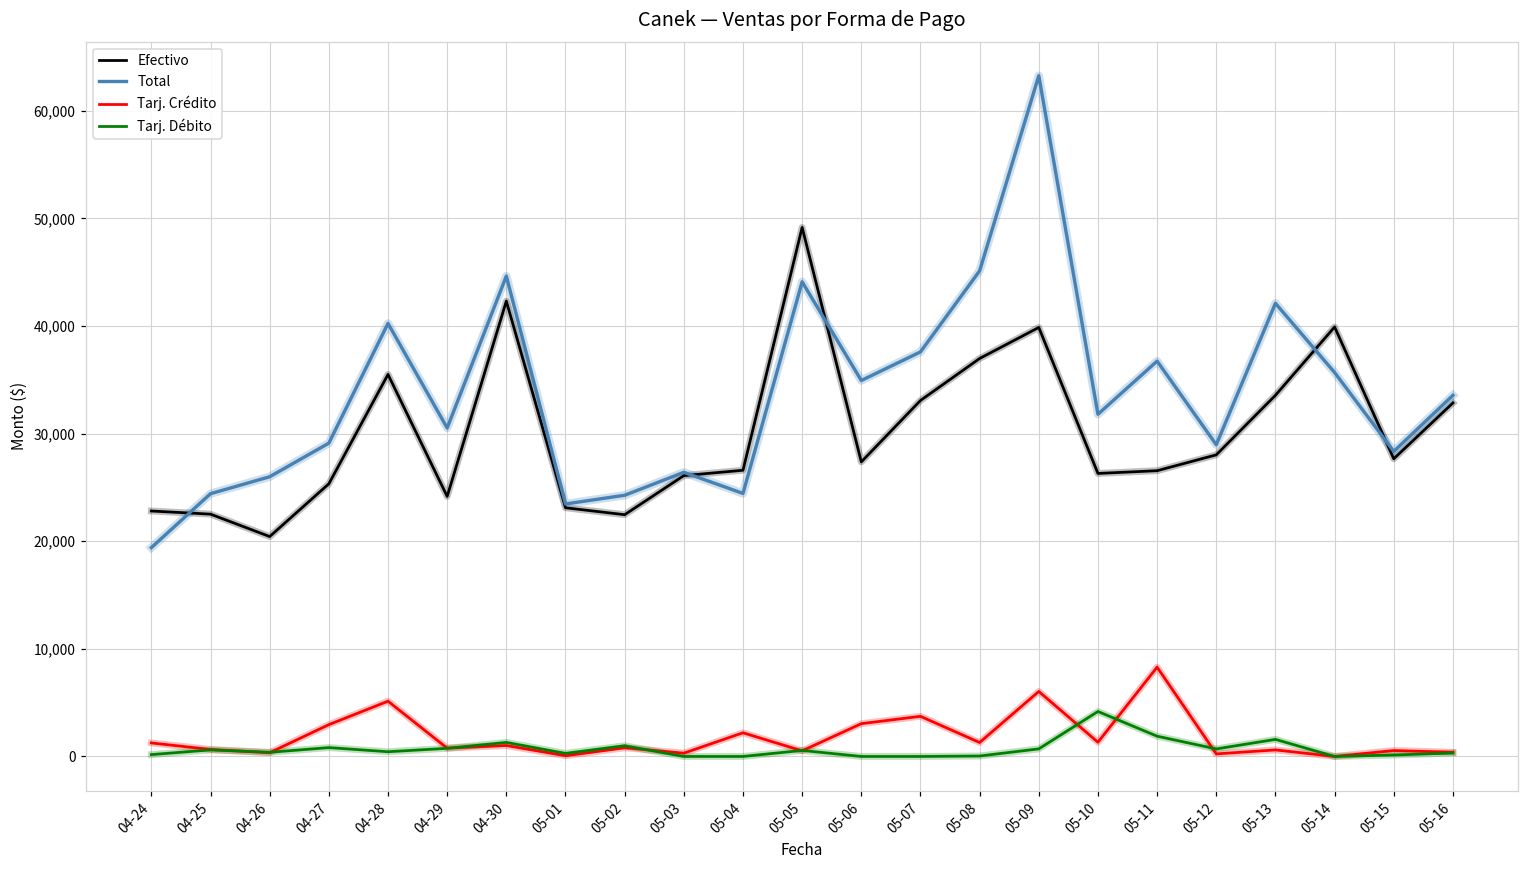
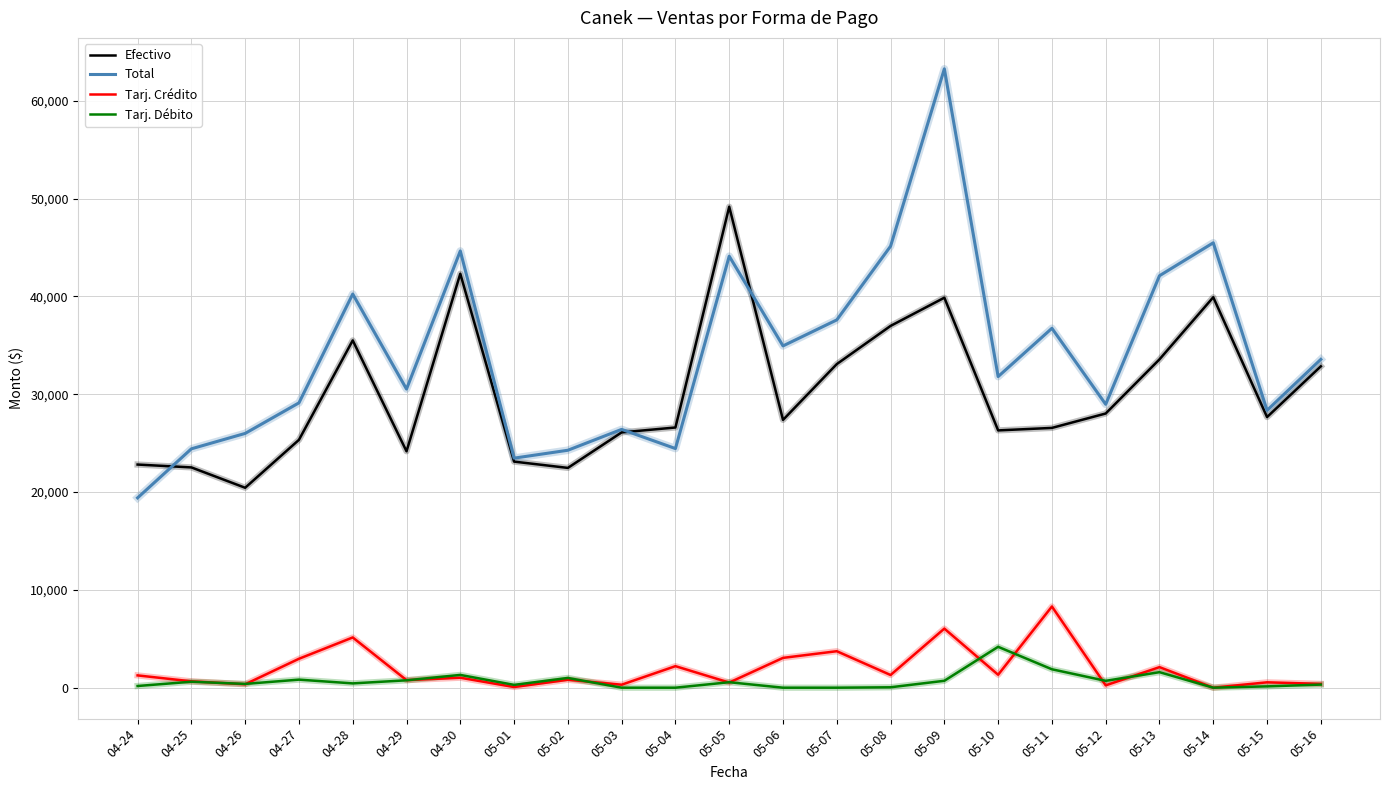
  {
    "Efectivo": {
      "04-24": "23,000",
      "04-25": "23,000",
      "04-26": "20,000",
      "04-27": "25,000",
      "04-28": "36,000",
      "04-29": "24,000",
      "04-30": "42,000",
      "05-01": "23,000",
      "05-02": "22,000",
      "05-03": "26,000",
      "05-04": "27,000",
      "05-05": "49,000",
      "05-06": "27,000",
      "05-07": "33,000",
      "05-08": "37,000",
      "05-09": "40,000",
      "05-10": "26,000",
      "05-11": "27,000",
      "05-12": "28,000",
      "05-13": "34,000",
      "05-14": "40,000",
      "05-15": "28,000",
      "05-16": "33,000"
    },
    "Total": {
      "04-24": "19,000",
      "04-25": "24,000",
      "04-26": "26,000",
      "04-27": "29,000",
      "04-28": "40,000",
      "04-29": "31,000",
      "04-30": "45,000",
      "05-01": "23,000",
      "05-02": "24,000",
      "05-03": "26,000",
      "05-04": "24,000",
      "05-05": "44,000",
      "05-06": "35,000",
      "05-07": "38,000",
      "05-08": "45,000",
      "05-09": "63,000",
      "05-10": "32,000",
      "05-11": "37,000",
      "05-12": "29,000",
      "05-13": "42,000",
-     "05-14": "36,000",
+     "05-14": "45,000",
      "05-15": "28,000",
      "05-16": "34,000"
    },
    "Tarj. Crédito": {
      "04-24": "1,000",
      "04-27": "3,000",
      "04-28": "5,000",
      "04-30": "1,000",
      "05-03": "0",
      "05-04": "2,000",
      "05-06": "3,000",
      "05-07": "4,000",
      "05-08": "1,000",
      "05-09": "6,000",
      "05-10": "1,000",
      "05-11": "8,000",
      "05-12": "0",
-     "05-13": "1,000",
+     "05-13": "2,000",
      "05-15": "1,000"
    },
    "Tarj. Débito": {
      "04-24": "0",
      "04-27": "1,000",
      "04-28": "0",
      "04-30": "1,000",
      "05-03": "0",
      "05-04": "0",
      "05-06": "0",
      "05-07": "0",
      "05-08": "0",
      "05-09": "1,000",
      "05-10": "4,000",
      "05-11": "2,000",
      "05-12": "1,000",
      "05-13": "2,000",
      "05-15": "0"
    }
  }
